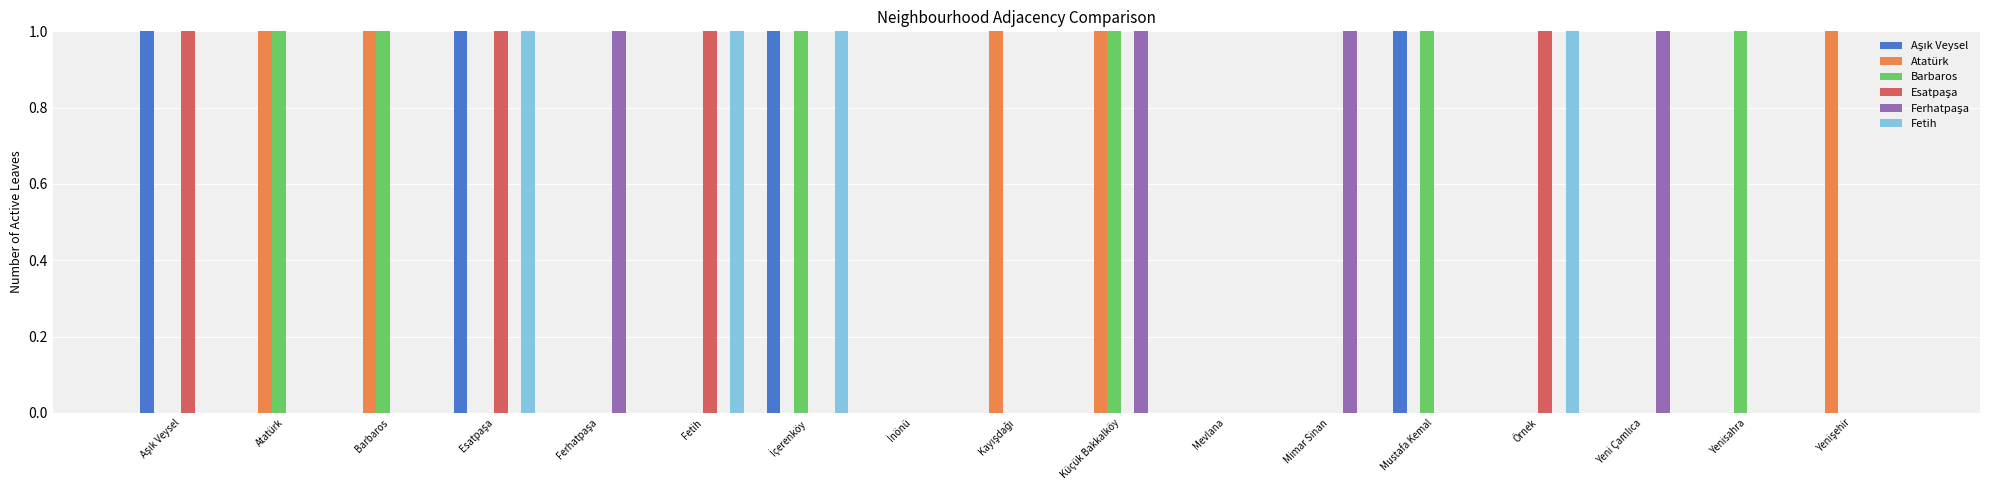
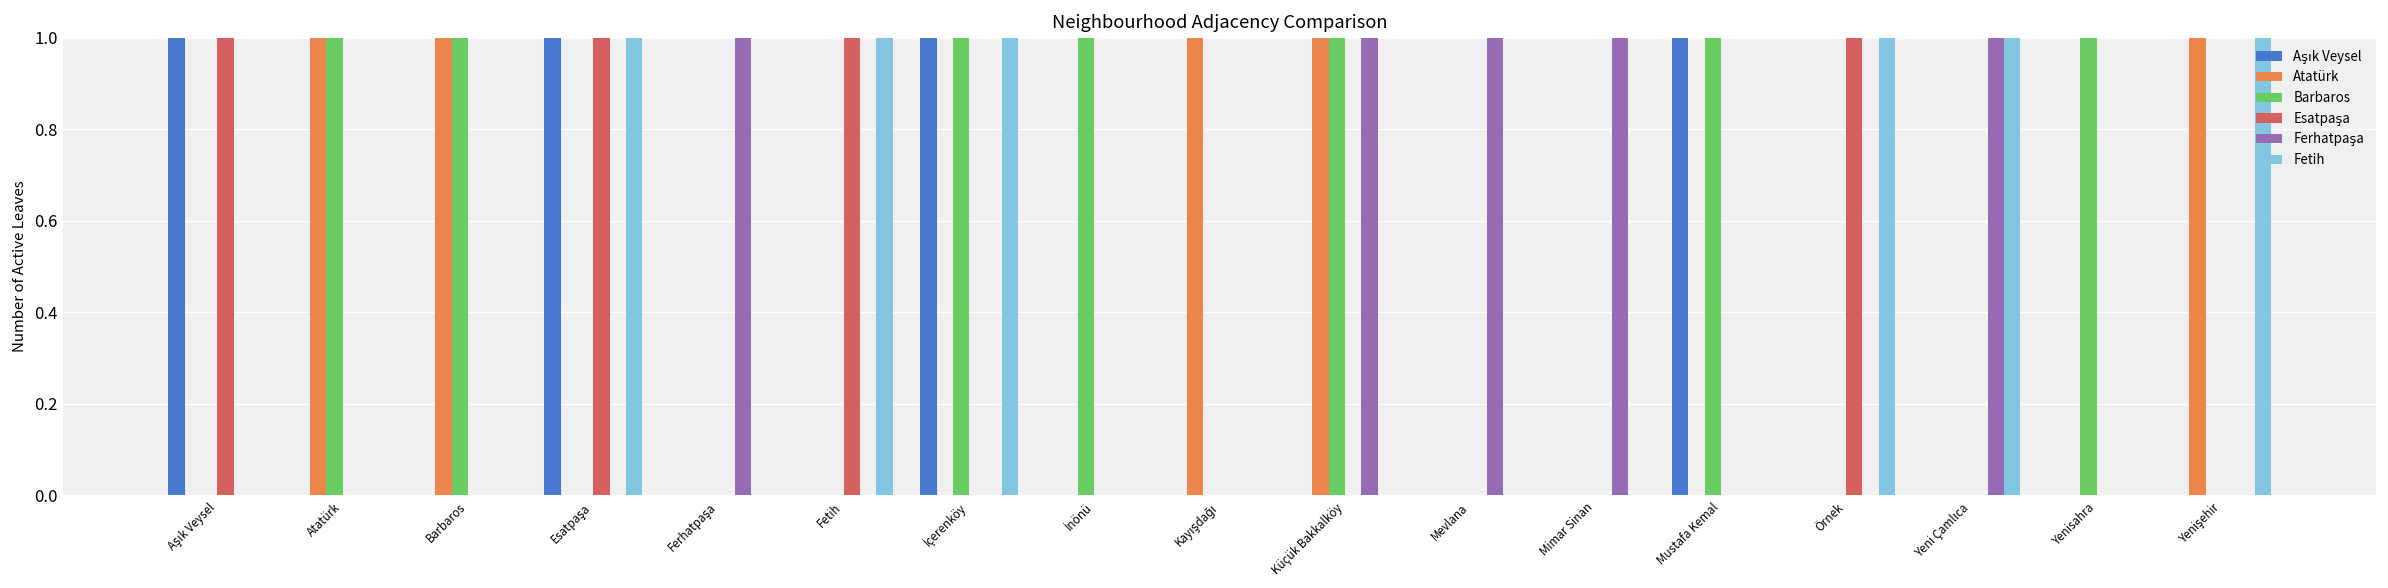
  {
    "Aşık Veysel": {
      "Aşık Veysel": 1,
      "Atatürk": 0,
      "Barbaros": 0,
      "Esatpaşa": 1,
      "Ferhatpaşa": 0,
      "Fetih": 0,
      "İçerenköy": 1,
      "İnönü": 0,
      "Kayışdağı": 0,
      "Küçük Bakkalköy": 0,
      "Mevlana": 0,
      "Mimar Sinan": 0,
      "Mustafa Kemal": 1,
      "Örnek": 0,
      "Yeni Çamlıca": 0,
      "Yenisahra": 0,
      "Yenişehir": 0
    },
    "Barbaros": {
      "Aşık Veysel": 0,
      "Atatürk": 1,
      "Barbaros": 1,
      "Esatpaşa": 0,
      "Ferhatpaşa": 0,
      "Fetih": 0,
      "İçerenköy": 1,
-     "İnönü": 0,
+     "İnönü": 1,
      "Kayışdağı": 0,
      "Küçük Bakkalköy": 1,
      "Mevlana": 0,
      "Mimar Sinan": 0,
      "Mustafa Kemal": 1,
      "Örnek": 0,
      "Yeni Çamlıca": 0,
      "Yenisahra": 1,
      "Yenişehir": 0
    },
    "Ferhatpaşa": {
      "Aşık Veysel": 0,
      "Atatürk": 0,
      "Barbaros": 0,
      "Esatpaşa": 0,
      "Ferhatpaşa": 1,
      "Fetih": 0,
      "İçerenköy": 0,
      "İnönü": 0,
      "Kayışdağı": 0,
      "Küçük Bakkalköy": 1,
-     "Mevlana": 0,
+     "Mevlana": 1,
      "Mimar Sinan": 1,
      "Mustafa Kemal": 0,
      "Örnek": 0,
      "Yeni Çamlıca": 1,
      "Yenisahra": 0,
      "Yenişehir": 0
    },
    "Fetih": {
      "Aşık Veysel": 0,
      "Atatürk": 0,
      "Barbaros": 0,
      "Esatpaşa": 1,
      "Ferhatpaşa": 0,
      "Fetih": 1,
      "İçerenköy": 1,
      "İnönü": 0,
      "Kayışdağı": 0,
      "Küçük Bakkalköy": 0,
      "Mevlana": 0,
      "Mimar Sinan": 0,
      "Mustafa Kemal": 0,
      "Örnek": 1,
-     "Yeni Çamlıca": 0,
+     "Yeni Çamlıca": 1,
      "Yenisahra": 0,
-     "Yenişehir": 0
+     "Yenişehir": 1
    }
  }
